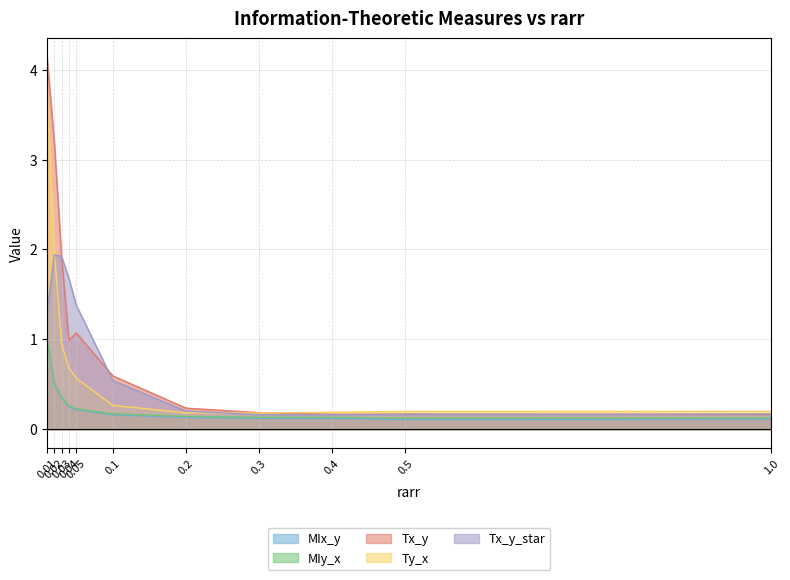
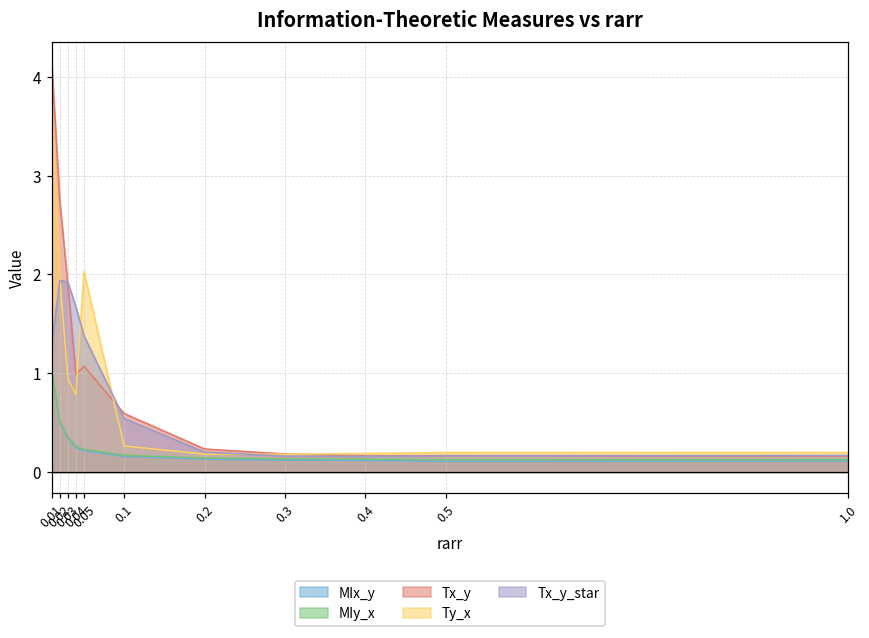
  {
    "Tx_y": {
      "0.01": 4.1,
-     "0.02": 3.2,
+     "0.02": 2.7,
      "0.04": 1.0,
      "0.05": 1.1,
      "0.1": 0.6,
      "0.2": 0.2
    },
    "Ty_x": {
      "0.01": 3.8,
      "0.02": 2.0,
      "0.03": 0.9,
-     "0.04": 0.7,
-     "0.05": 0.6,
+     "0.04": 0.8,
+     "0.05": 2.0,
      "0.1": 0.3,
      "0.5": 0.2,
      "1.0": 0.2
    }
  }
